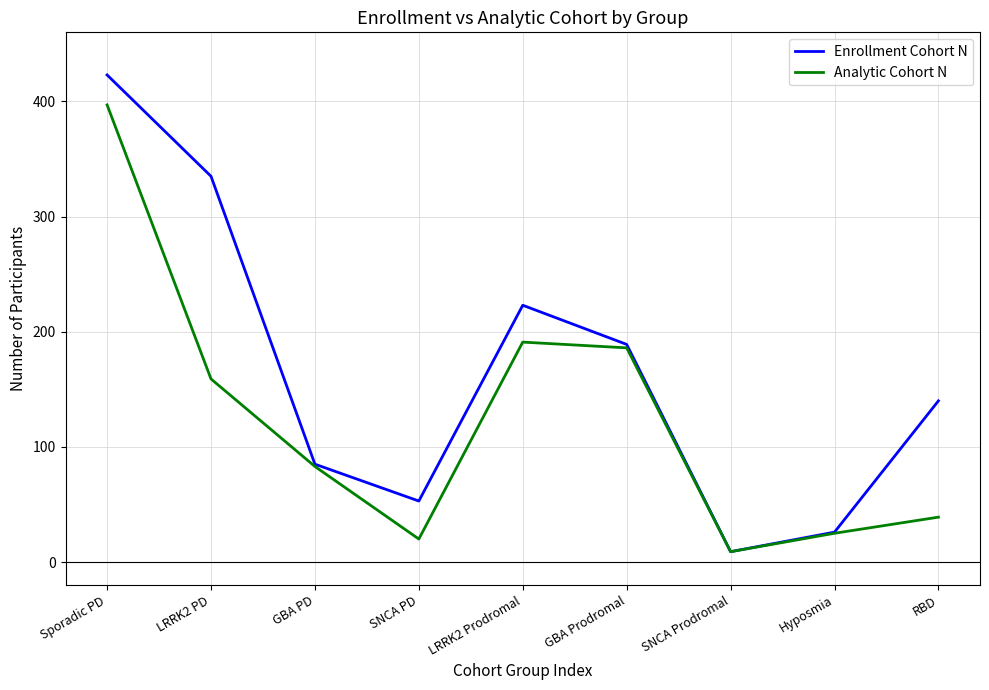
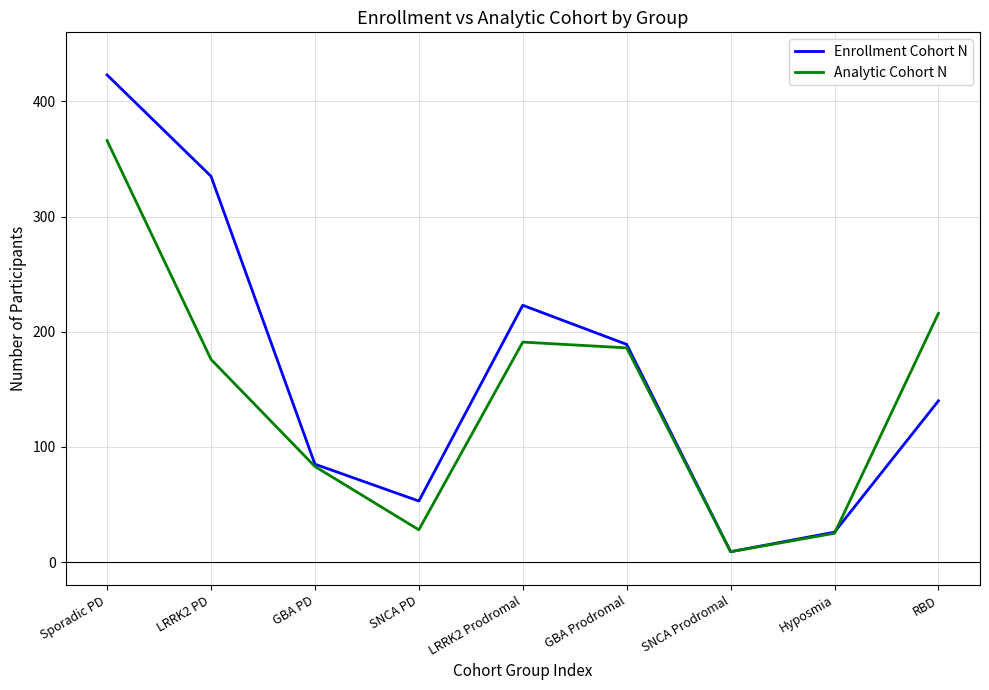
  {
    "Enrollment Cohort N": {
      "Sporadic PD": 423,
      "LRRK2 PD": 335,
      "SNCA PD": 53,
      "LRRK2 Prodromal": 223,
      "GBA Prodromal": 189,
      "RBD": 140
    },
    "Analytic Cohort N": {
-     "Sporadic PD": 397,
-     "LRRK2 PD": 159,
-     "SNCA PD": 20,
+     "Sporadic PD": 366,
+     "LRRK2 PD": 176,
+     "SNCA PD": 28,
      "LRRK2 Prodromal": 191,
      "GBA Prodromal": 186,
-     "RBD": 39
+     "RBD": 216
    }
  }
